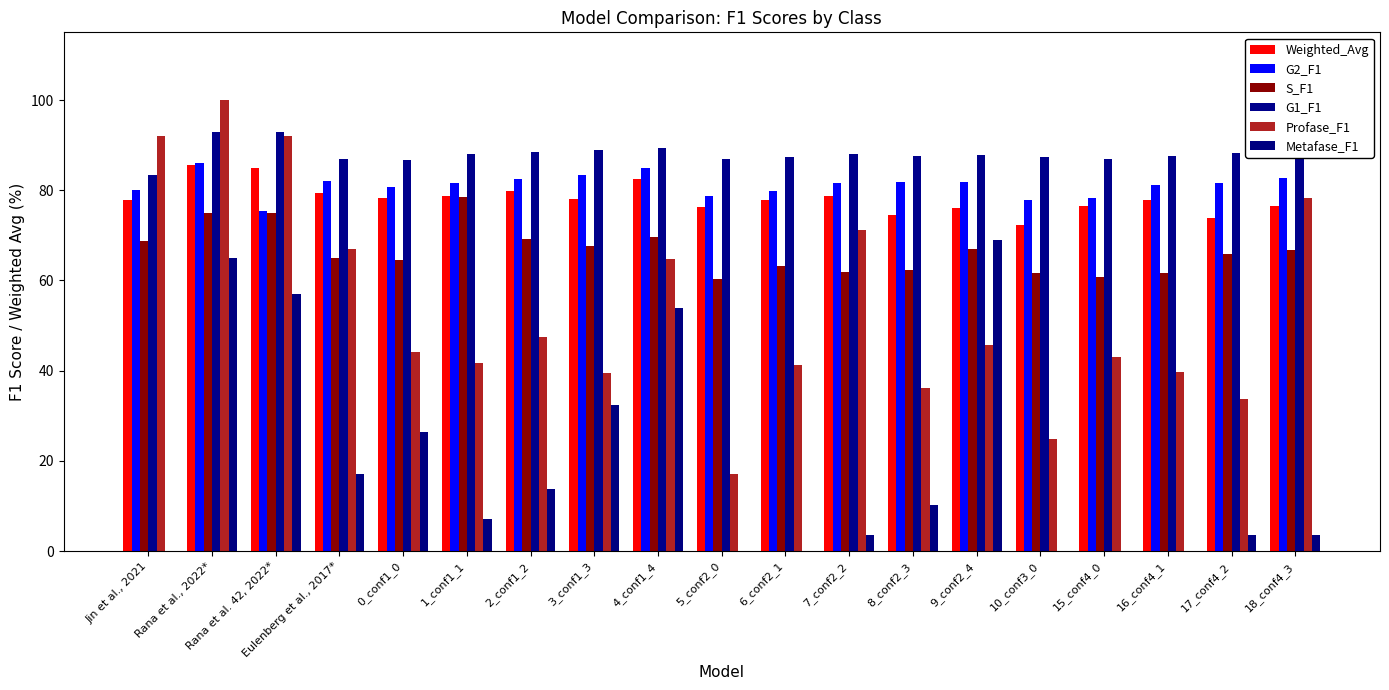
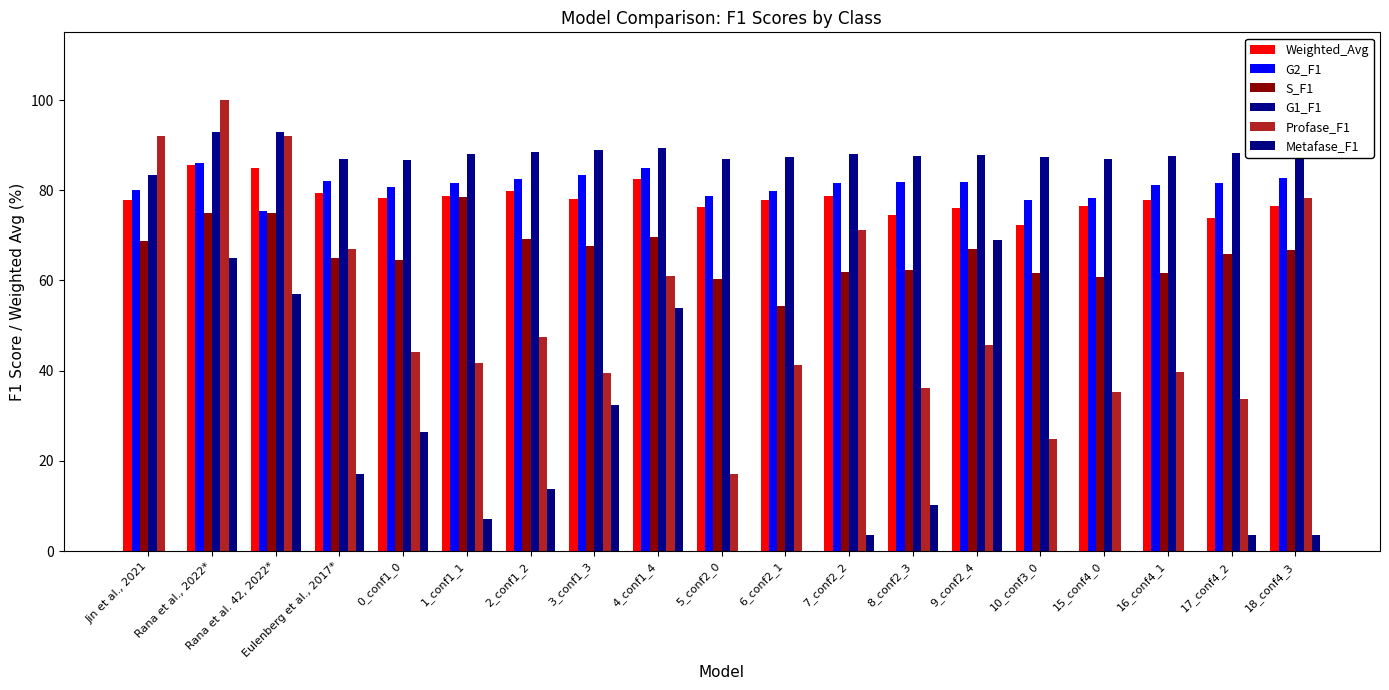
  {
    "Weighted_Avg": {
      "Jin et al., 2021": 78,
      "Rana et al., 2022*": 86,
      "Rana et al. 42, 2022*": 85,
      "Eulenberg et al., 2017*": 79,
      "0_conf1_0": 78,
      "1_conf1_1": 79,
      "2_conf1_2": 80,
      "3_conf1_3": 78,
      "4_conf1_4": 82,
      "5_conf2_0": 76,
      "6_conf2_1": 78,
      "7_conf2_2": 79,
      "8_conf2_3": 74,
      "9_conf2_4": 76,
      "10_conf3_0": 72,
      "15_conf4_0": 76,
      "16_conf4_1": 78,
      "17_conf4_2": 74,
      "18_conf4_3": 77
    },
    "G2_F1": {
      "Jin et al., 2021": 80,
      "Rana et al., 2022*": 86,
      "Rana et al. 42, 2022*": 75,
      "Eulenberg et al., 2017*": 82,
      "0_conf1_0": 81,
      "1_conf1_1": 82,
      "2_conf1_2": 83,
      "3_conf1_3": 83,
      "4_conf1_4": 85,
      "5_conf2_0": 79,
      "6_conf2_1": 80,
      "7_conf2_2": 82,
      "8_conf2_3": 82,
      "9_conf2_4": 82,
      "10_conf3_0": 78,
      "15_conf4_0": 78,
      "16_conf4_1": 81,
      "17_conf4_2": 82,
      "18_conf4_3": 83
    },
    "S_F1": {
      "Jin et al., 2021": 69,
      "Rana et al., 2022*": 75,
      "Rana et al. 42, 2022*": 75,
      "Eulenberg et al., 2017*": 65,
      "0_conf1_0": 64,
      "1_conf1_1": 78,
      "2_conf1_2": 69,
      "3_conf1_3": 68,
      "4_conf1_4": 70,
      "5_conf2_0": 60,
-     "6_conf2_1": 63,
+     "6_conf2_1": 54,
      "7_conf2_2": 62,
      "8_conf2_3": 62,
      "9_conf2_4": 67,
      "10_conf3_0": 62,
      "15_conf4_0": 61,
      "16_conf4_1": 62,
      "17_conf4_2": 66,
      "18_conf4_3": 67
    },
    "Profase_F1": {
      "Jin et al., 2021": 92,
      "Rana et al., 2022*": 100,
      "Rana et al. 42, 2022*": 92,
      "Eulenberg et al., 2017*": 67,
      "0_conf1_0": 44,
      "1_conf1_1": 42,
      "2_conf1_2": 47,
      "3_conf1_3": 40,
-     "4_conf1_4": 65,
+     "4_conf1_4": 61,
      "5_conf2_0": 17,
      "6_conf2_1": 41,
      "7_conf2_2": 71,
      "8_conf2_3": 36,
      "9_conf2_4": 46,
      "10_conf3_0": 25,
-     "15_conf4_0": 43,
+     "15_conf4_0": 35,
      "16_conf4_1": 40,
      "17_conf4_2": 34,
      "18_conf4_3": 78
    }
  }
